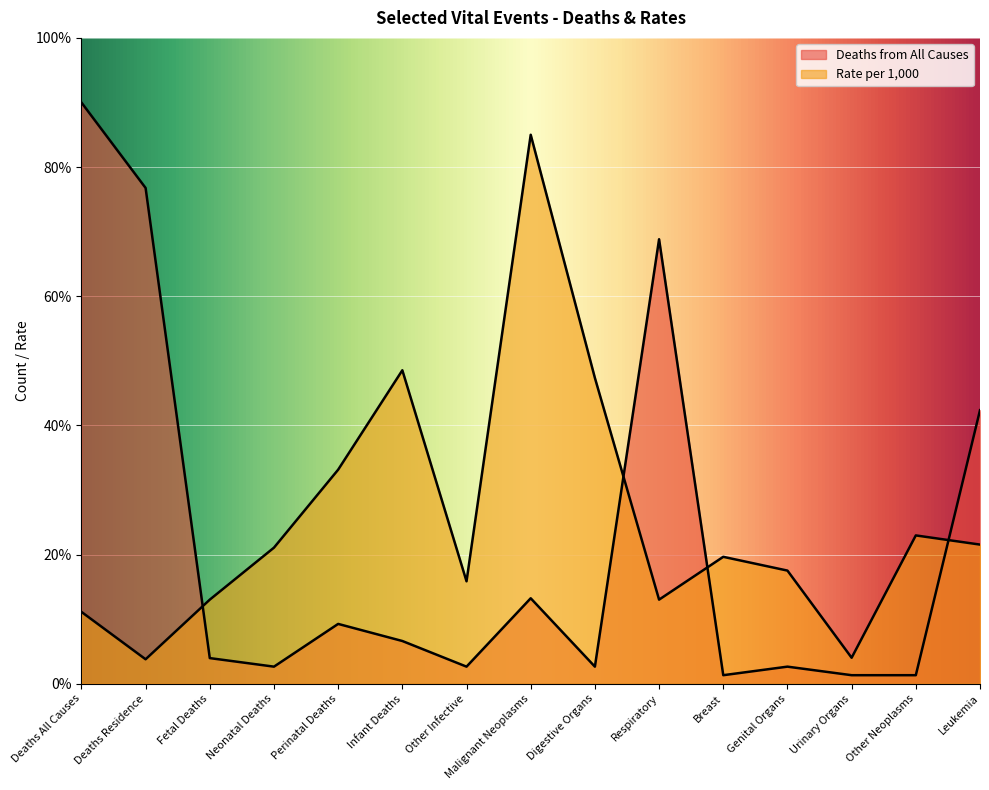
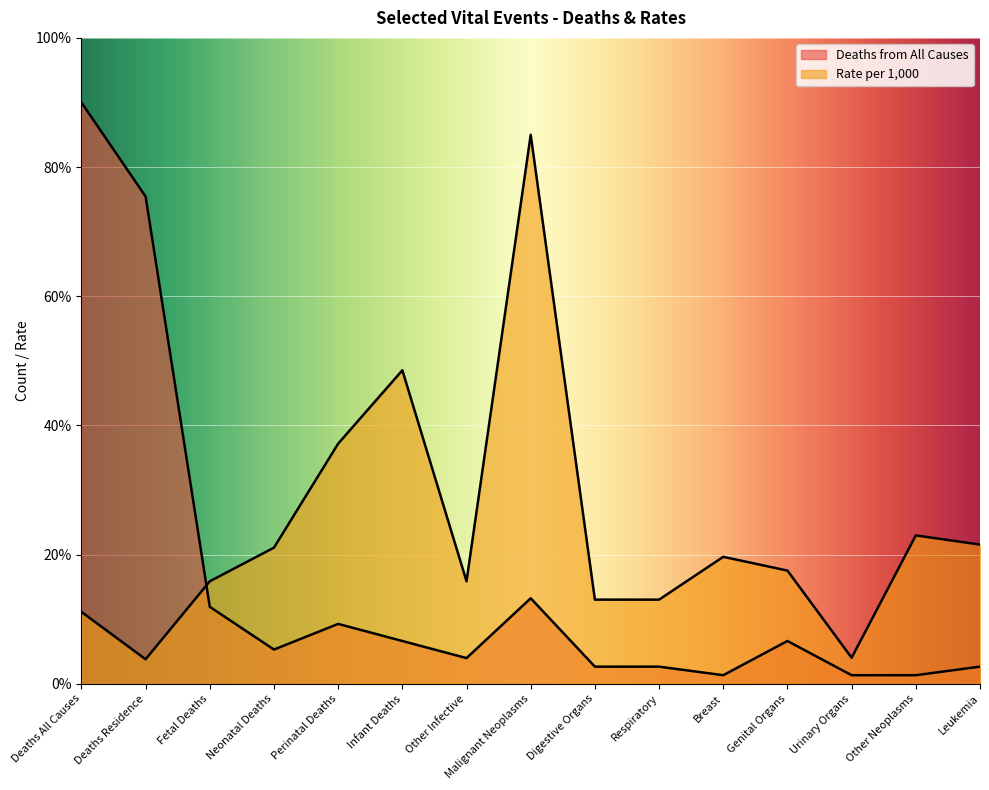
  {
    "Deaths from All Causes": {
      "Deaths All Causes": "90%",
-     "Deaths Residence": "77%",
-     "Fetal Deaths": "4%",
-     "Neonatal Deaths": "3%",
+     "Deaths Residence": "75%",
+     "Fetal Deaths": "12%",
+     "Neonatal Deaths": "5%",
      "Perinatal Deaths": "9%",
      "Infant Deaths": "7%",
-     "Other Infective": "3%",
+     "Other Infective": "4%",
      "Malignant Neoplasms": "13%",
      "Digestive Organs": "3%",
-     "Respiratory": "69%",
+     "Respiratory": "3%",
      "Breast": "1%",
-     "Genital Organs": "3%",
+     "Genital Organs": "7%",
      "Urinary Organs": "1%",
      "Other Neoplasms": "1%",
-     "Leukemia": "42%"
+     "Leukemia": "3%"
    },
    "Rate per 1,000": {
      "Deaths All Causes": "11%",
      "Deaths Residence": "4%",
-     "Fetal Deaths": "13%",
+     "Fetal Deaths": "16%",
      "Neonatal Deaths": "21%",
-     "Perinatal Deaths": "33%",
+     "Perinatal Deaths": "37%",
      "Infant Deaths": "49%",
      "Other Infective": "16%",
      "Malignant Neoplasms": "85%",
-     "Digestive Organs": "47%",
+     "Digestive Organs": "13%",
      "Respiratory": "13%",
      "Breast": "20%",
      "Genital Organs": "18%",
      "Urinary Organs": "4%",
      "Other Neoplasms": "23%",
      "Leukemia": "22%"
    }
  }
